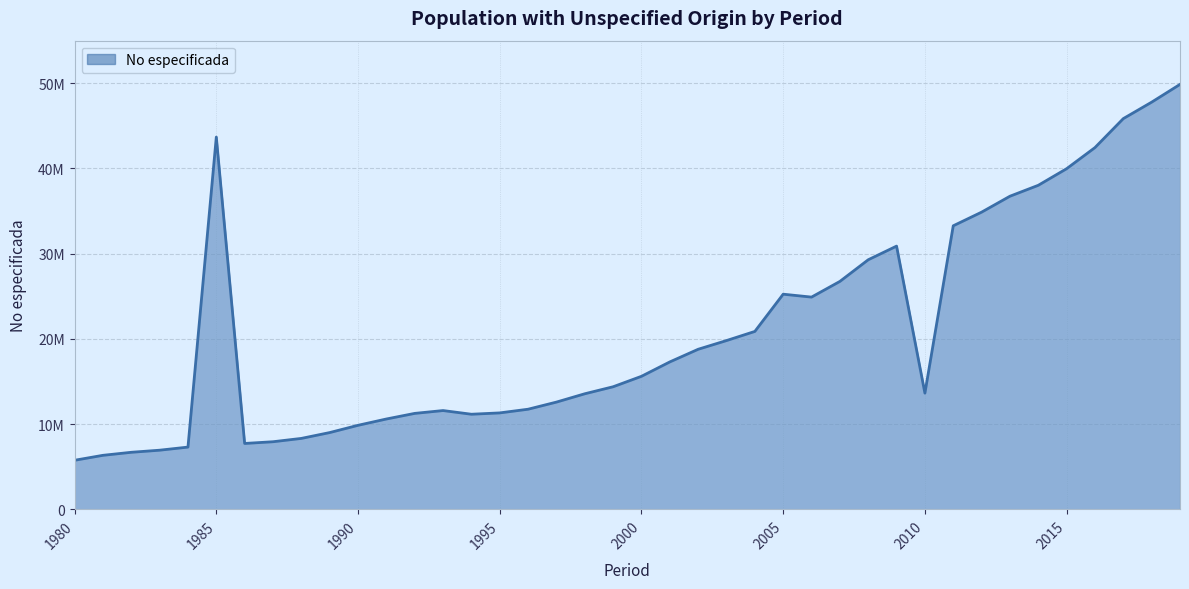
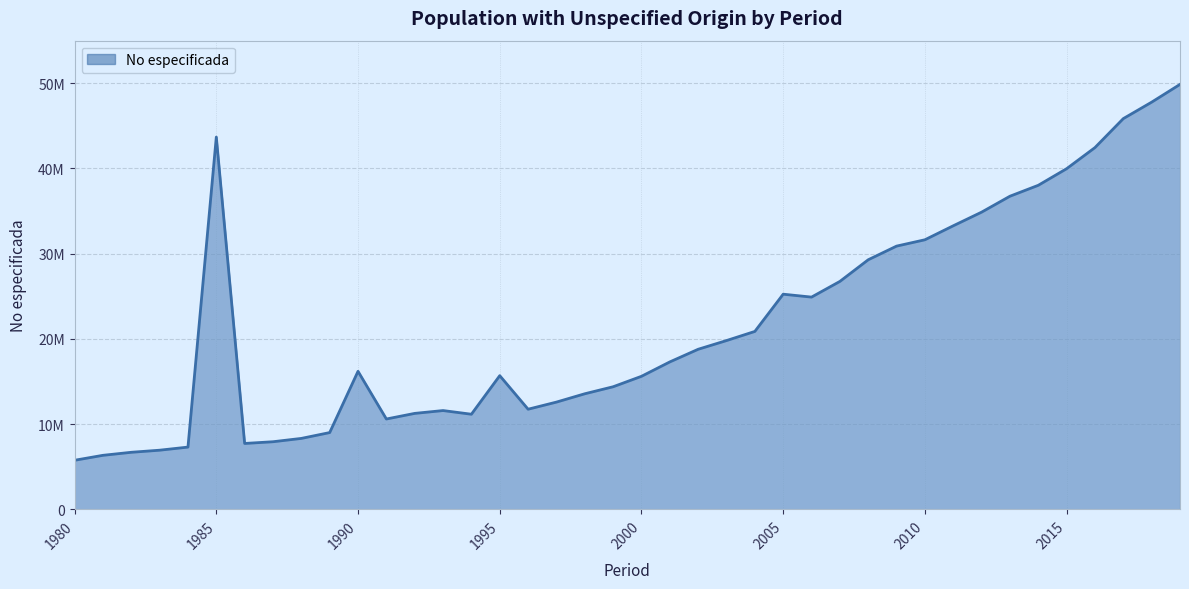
  {
    "1980": 6000000,
    "1985": 44000000,
-   "1990": 10000000,
-   "1995": 11000000,
+   "1990": 16000000,
+   "1995": 16000000,
    "2000": 16000000,
    "2005": 25000000,
-   "2010": 14000000,
+   "2010": 32000000,
    "2015": 40000000
  }
